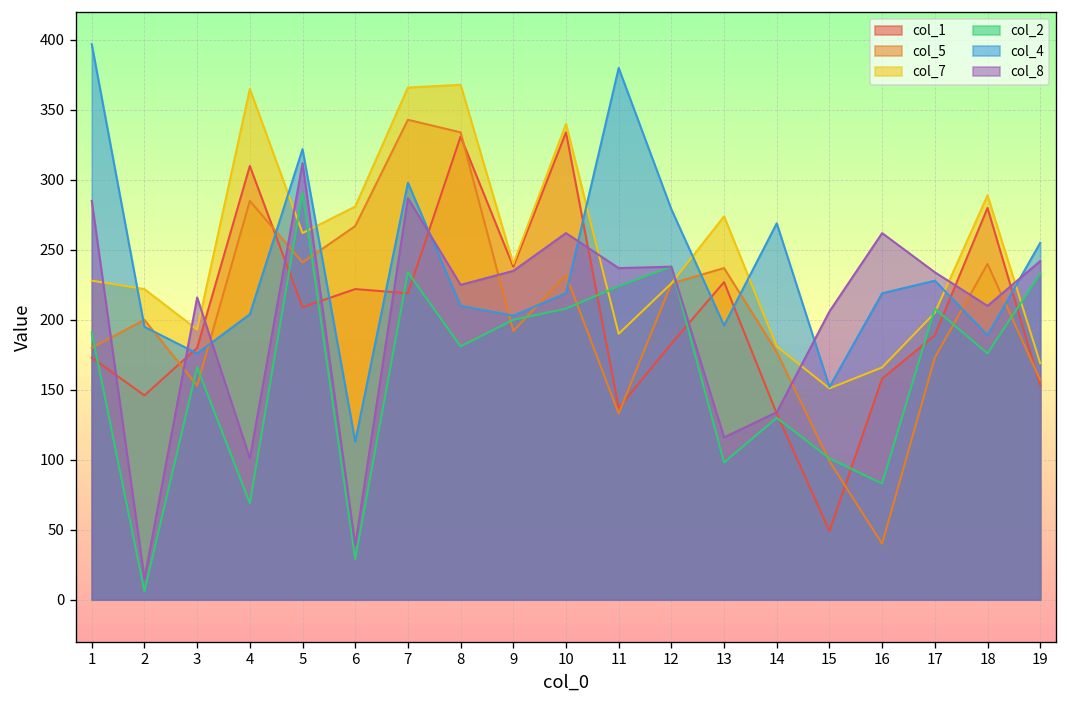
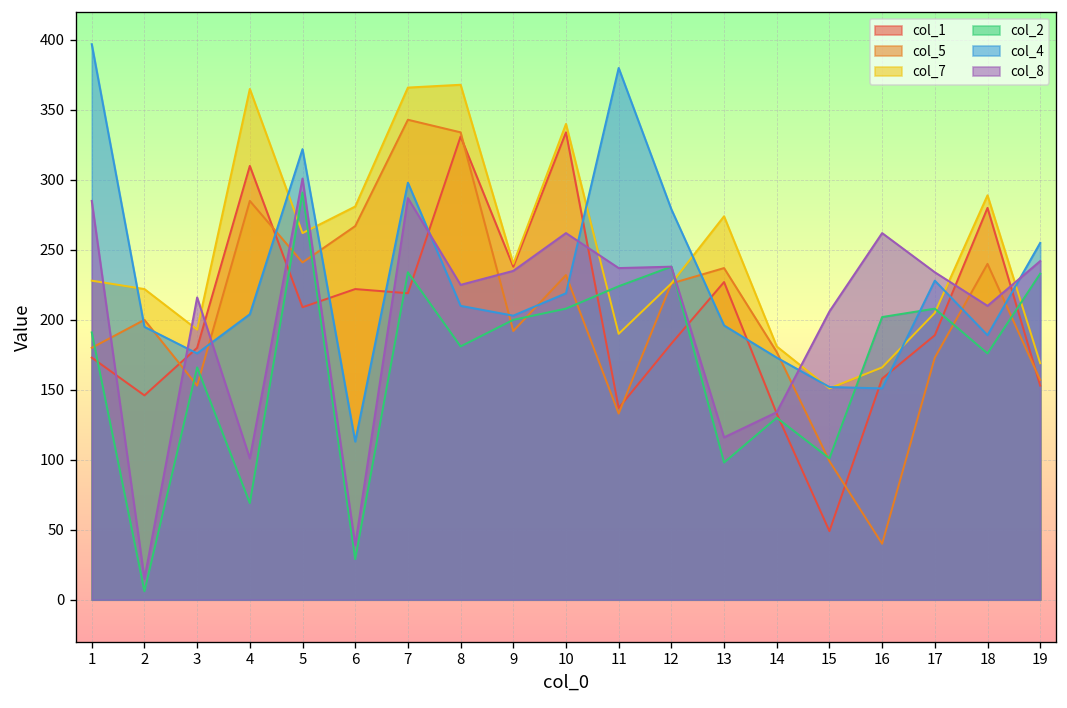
  {
    "col_7": {
      "1": 228,
      "2": 222,
      "3": 193,
      "4": 365,
      "5": 262,
      "6": 281,
      "7": 366,
      "8": 368,
      "10": 340,
      "11": 190,
      "13": 274,
      "14": 181,
      "16": 166,
      "17": 205,
      "18": 289,
      "19": 169
    },
    "col_2": {
      "1": 191,
      "2": 6,
      "3": 166,
      "4": 69,
      "5": 291,
      "6": 29,
      "7": 234,
      "8": 181,
      "9": 200,
      "10": 208,
      "11": 224,
      "13": 98,
      "14": 130,
-     "16": 83,
+     "16": 202,
      "17": 208,
      "18": 176,
      "19": 233
    },
    "col_4": {
      "1": 397,
      "2": 195,
      "3": 176,
      "4": 204,
      "5": 322,
      "6": 113,
      "7": 298,
      "8": 210,
      "9": 203,
      "10": 219,
      "11": 380,
      "12": 279,
      "13": 196,
-     "14": 269,
-     "16": 219,
+     "14": 173,
+     "16": 151,
      "17": 228,
      "18": 189,
      "19": 255
    },
    "col_8": {
      "1": 285,
      "2": 15,
      "3": 216,
      "4": 101,
-     "5": 312,
+     "5": 301,
      "6": 39,
      "7": 287,
      "8": 225,
      "9": 235,
      "10": 262,
      "11": 237,
      "13": 116,
      "15": 206,
      "16": 262,
      "17": 234,
      "18": 210,
      "19": 242
    }
  }
